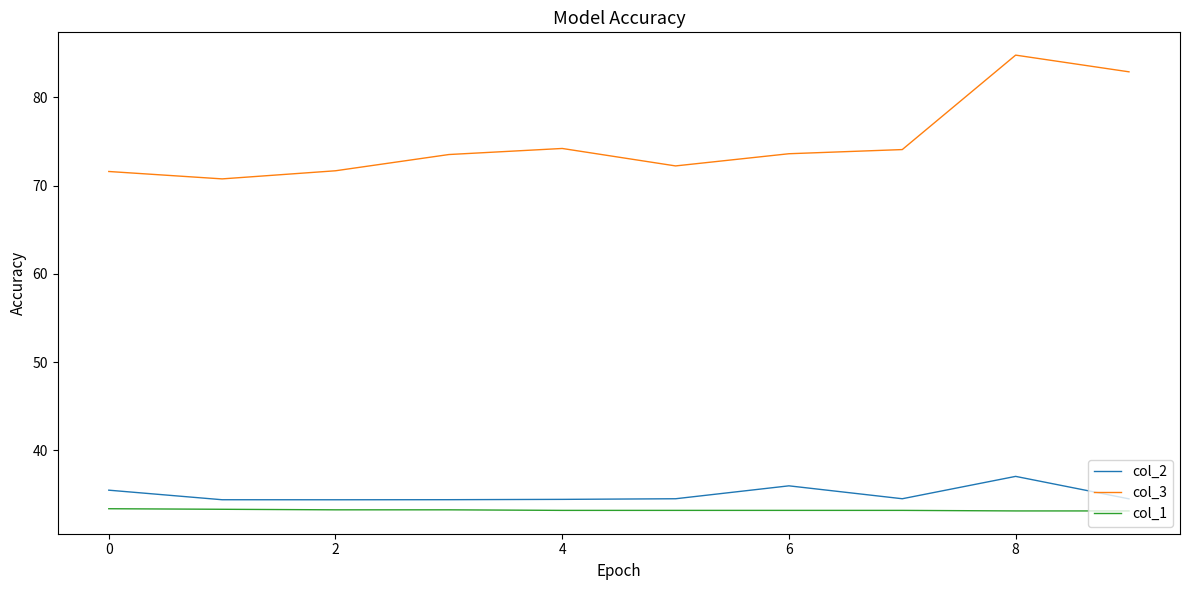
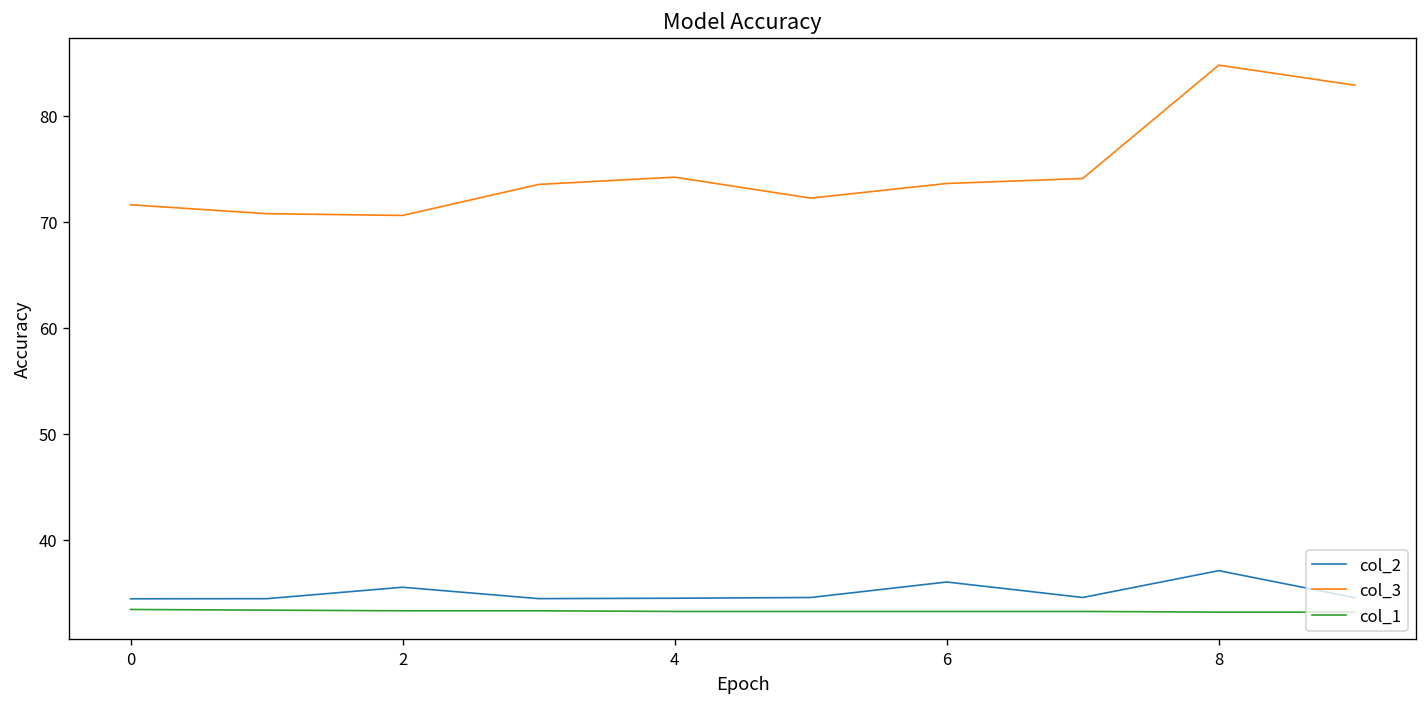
  {
    "col_2": {
-     "0": 35,
-     "2": 34,
+     "0": 34,
+     "2": 35,
      "4": 34,
      "6": 36,
      "8": 37
    },
    "col_3": {
      "0": 72,
-     "2": 72,
+     "2": 71,
      "4": 74,
      "6": 74,
      "8": 85
    },
    "col_1": {
      "0": 33,
      "2": 33,
      "4": 33,
      "6": 33,
      "8": 33
    }
  }
